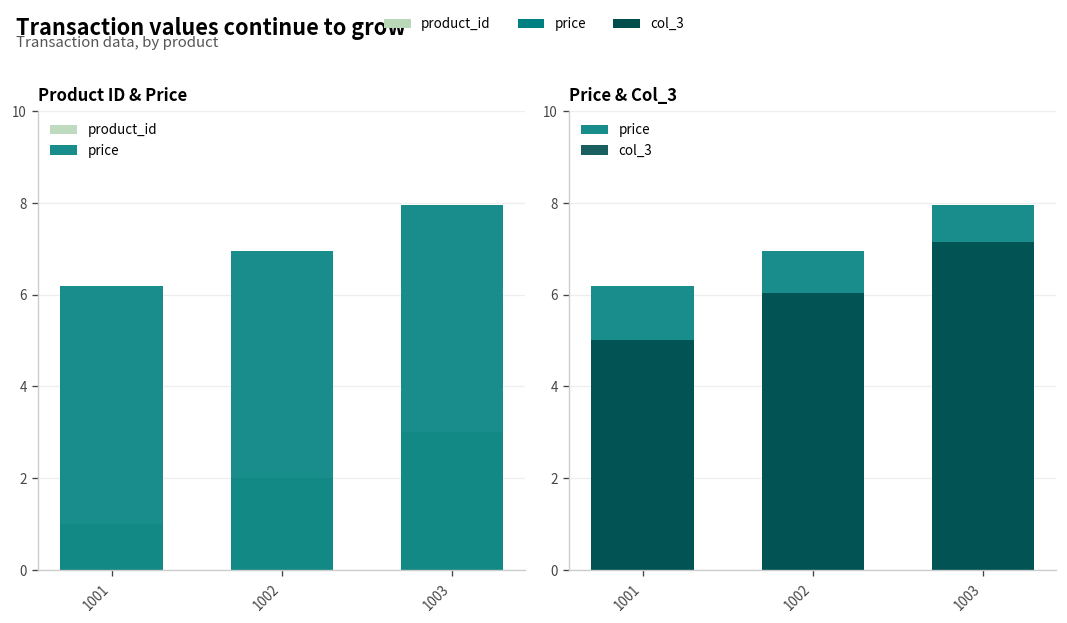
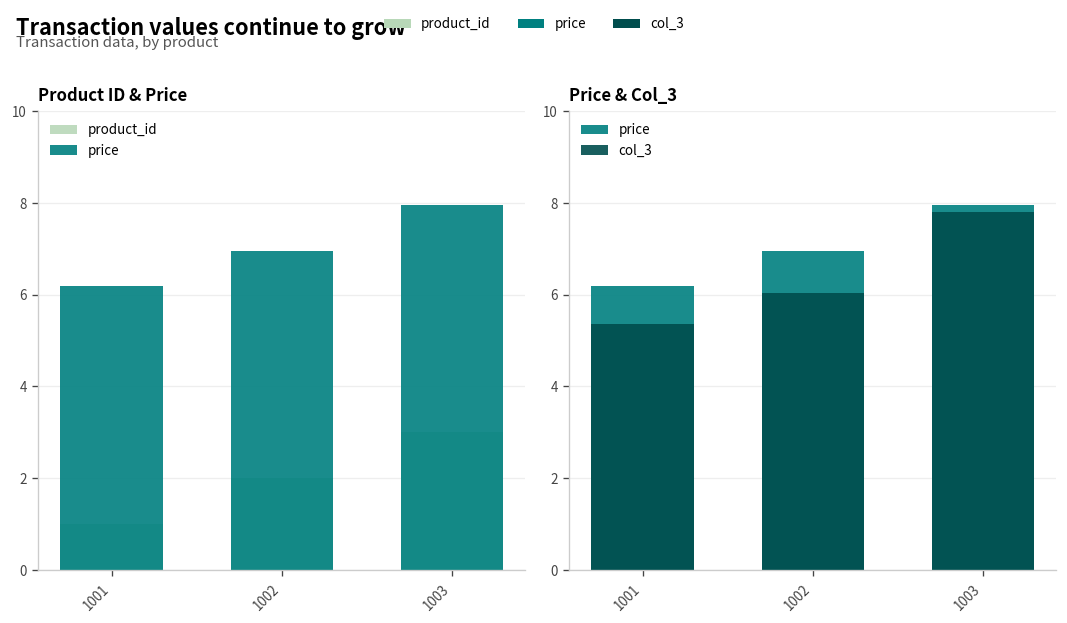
  {
    "Product ID & Price": {
      "price": {
        "1001": 6.2,
        "1002": 7.0,
        "1003": 8.0
      }
    },
    "Price & Col_3": {
      "price": {
        "1001": 6.2,
        "1002": 7.0,
        "1003": 8.0
      },
      "col_3": {
-       "1001": 5.0,
-       "1003": 7.2
+       "1001": 5.4,
+       "1003": 7.8
      }
    }
  }
